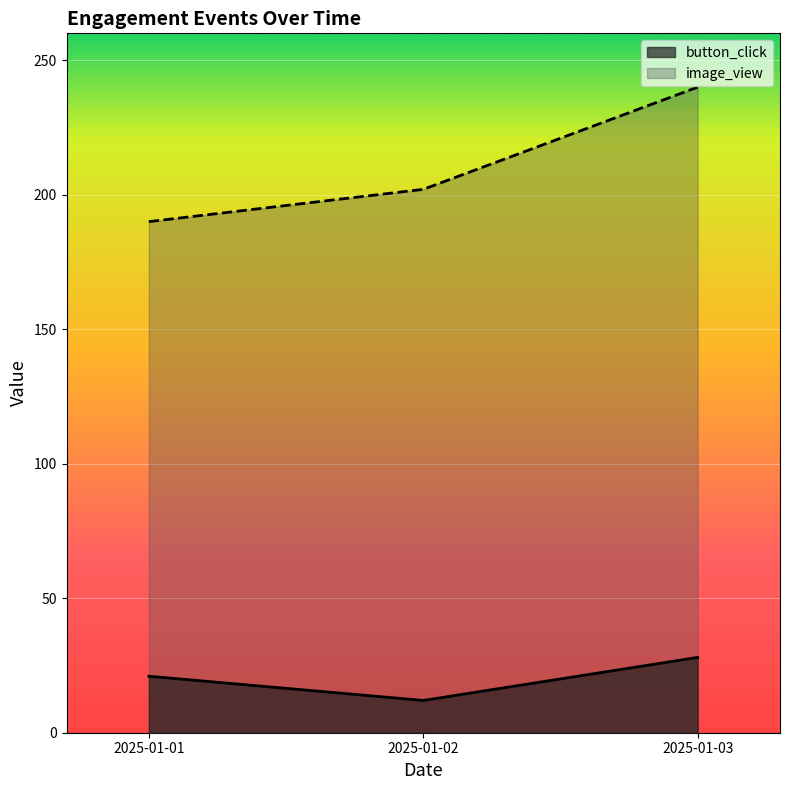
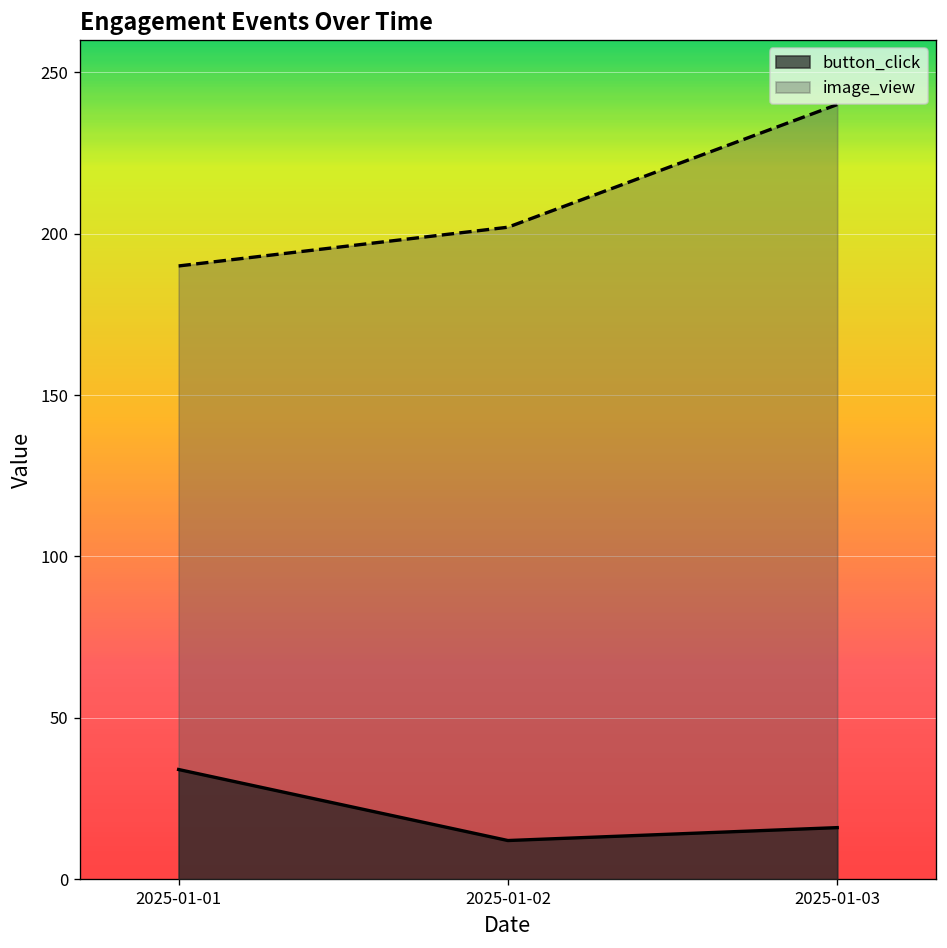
  {
    "button_click": {
-     "2025-01-01": 21,
+     "2025-01-01": 34,
      "2025-01-02": 12,
-     "2025-01-03": 28
+     "2025-01-03": 16
    },
    "image_view": {
      "2025-01-01": 190,
      "2025-01-02": 202,
      "2025-01-03": 240
    }
  }
